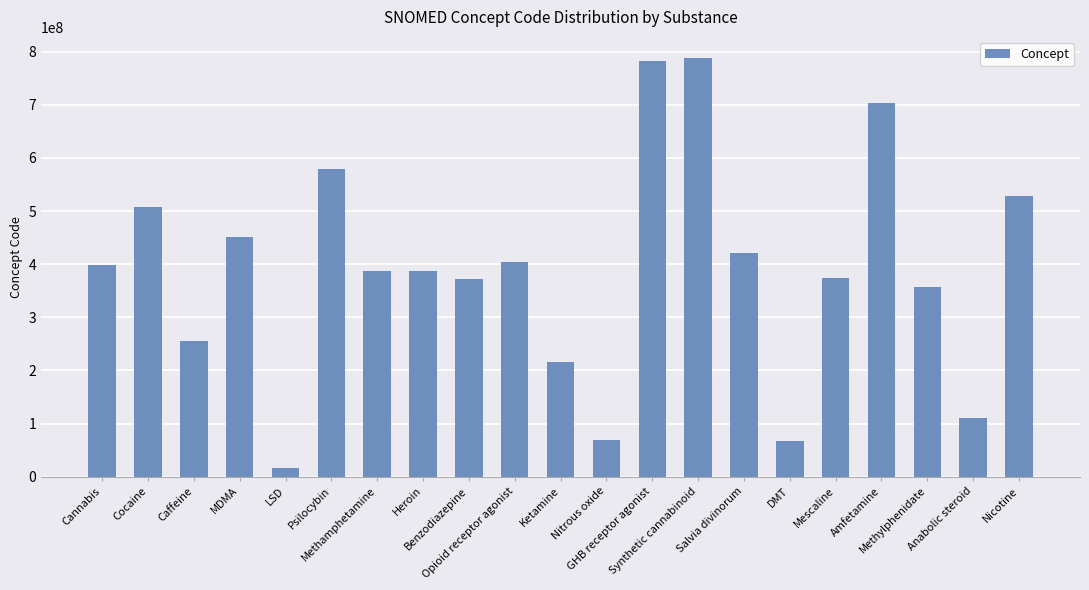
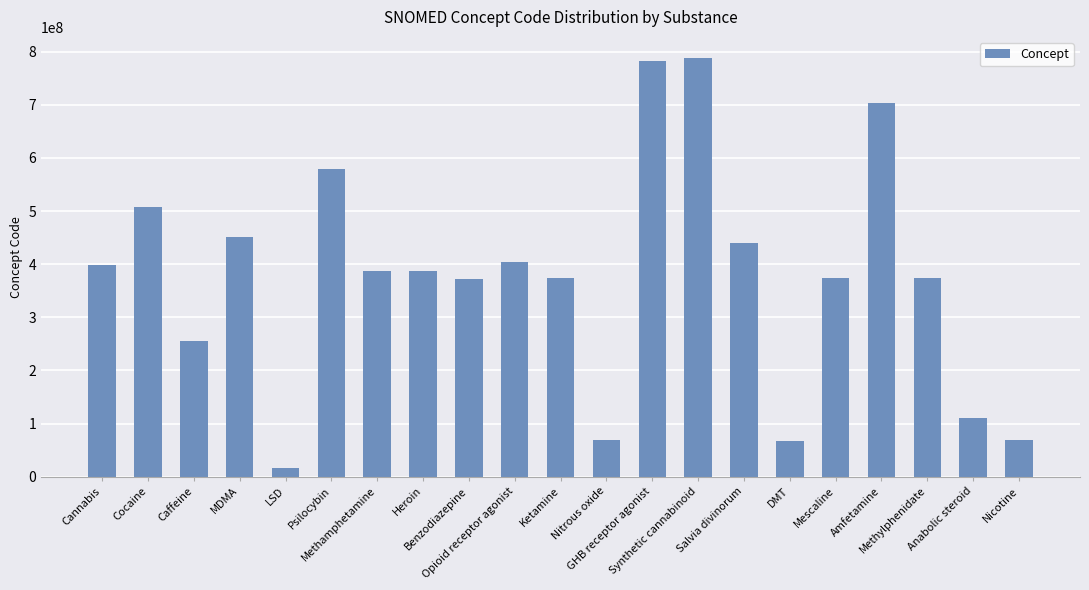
  {
    "Cannabis": 400000000,
    "Cocaine": 510000000,
    "Caffeine": 260000000,
    "MDMA": 450000000,
    "LSD": 20000000,
    "Psilocybin": 580000000,
    "Methamphetamine": 390000000,
    "Heroin": 390000000,
    "Benzodiazepine": 370000000,
    "Opioid receptor agonist": 400000000,
-   "Ketamine": 220000000,
+   "Ketamine": 370000000,
    "Nitrous oxide": 70000000,
    "GHB receptor agonist": 780000000,
    "Synthetic cannabinoid": 790000000,
-   "Salvia divinorum": 420000000,
+   "Salvia divinorum": 440000000,
    "DMT": 70000000,
    "Mescaline": 370000000,
    "Amfetamine": 700000000,
-   "Methylphenidate": 360000000,
+   "Methylphenidate": 370000000,
    "Anabolic steroid": 110000000,
-   "Nicotine": 530000000
+   "Nicotine": 70000000
  }
